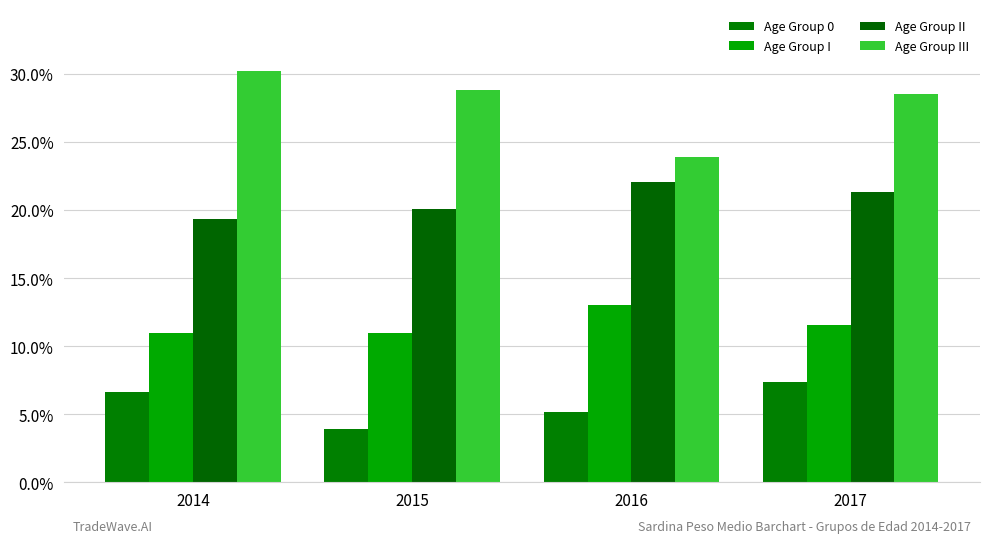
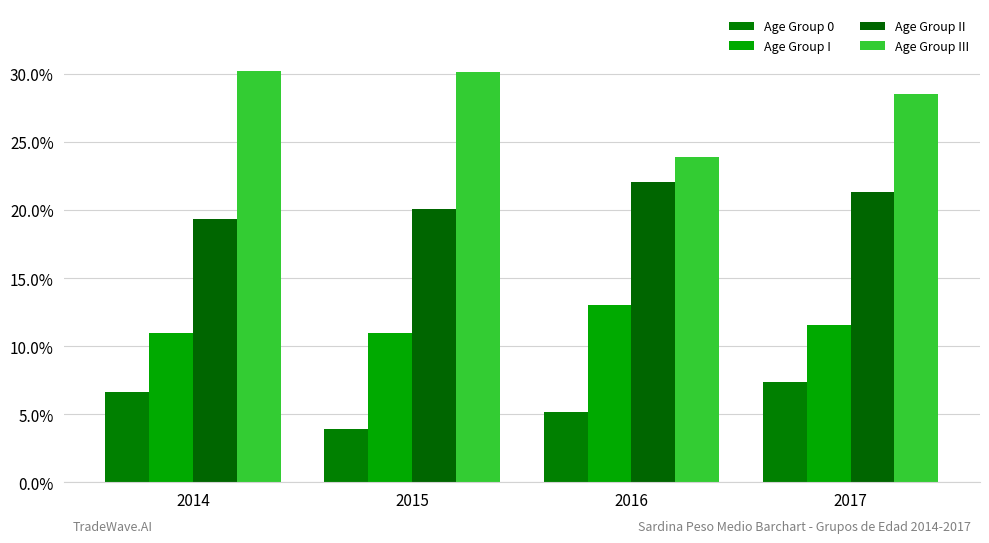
  {
    "Age Group III": {
      "2014": "30.2%",
-     "2015": "28.8%",
+     "2015": "30.1%",
      "2016": "23.9%",
      "2017": "28.5%"
    }
  }
